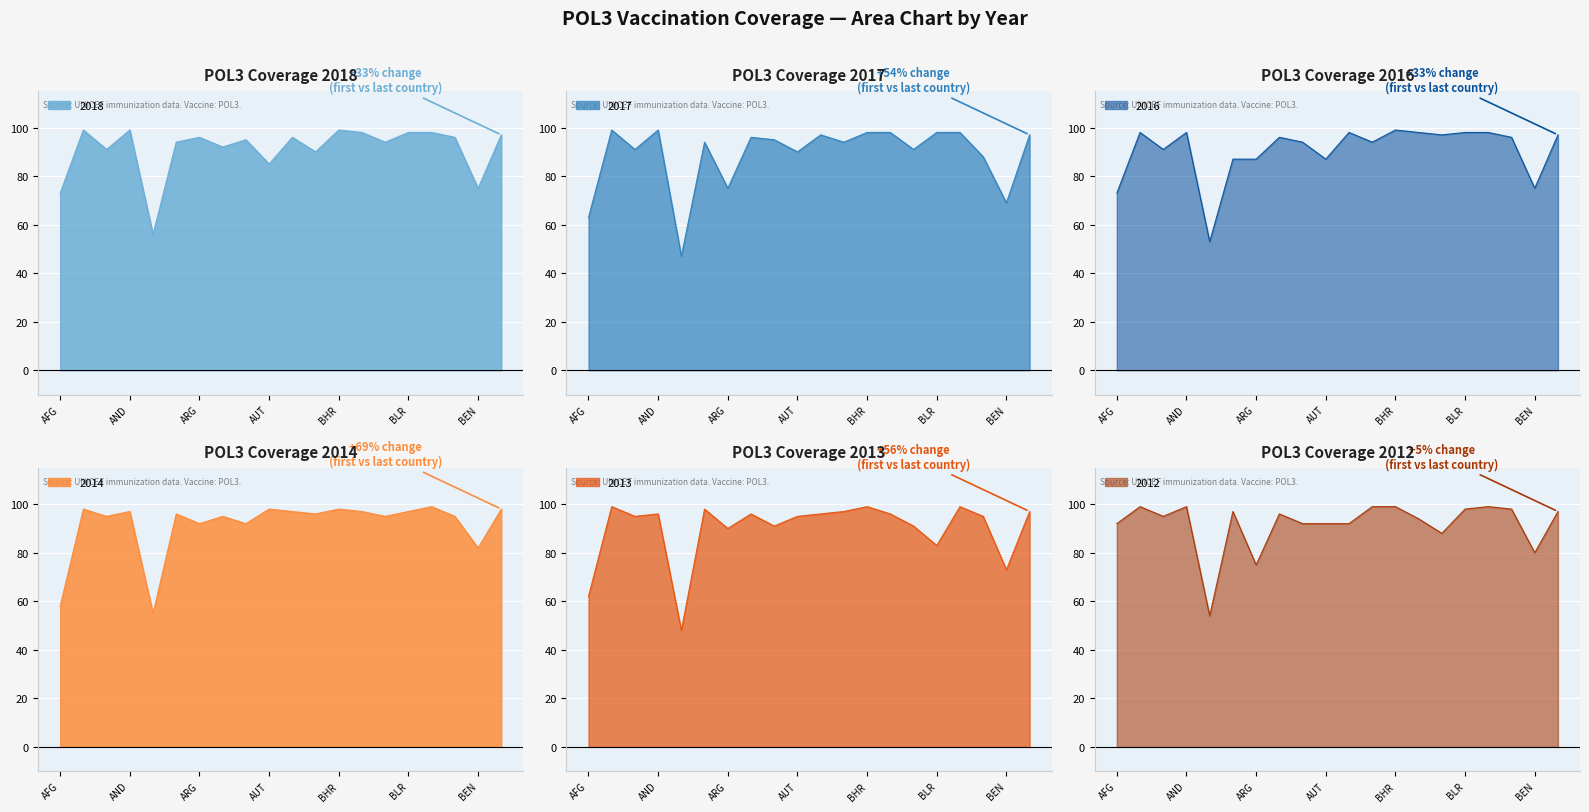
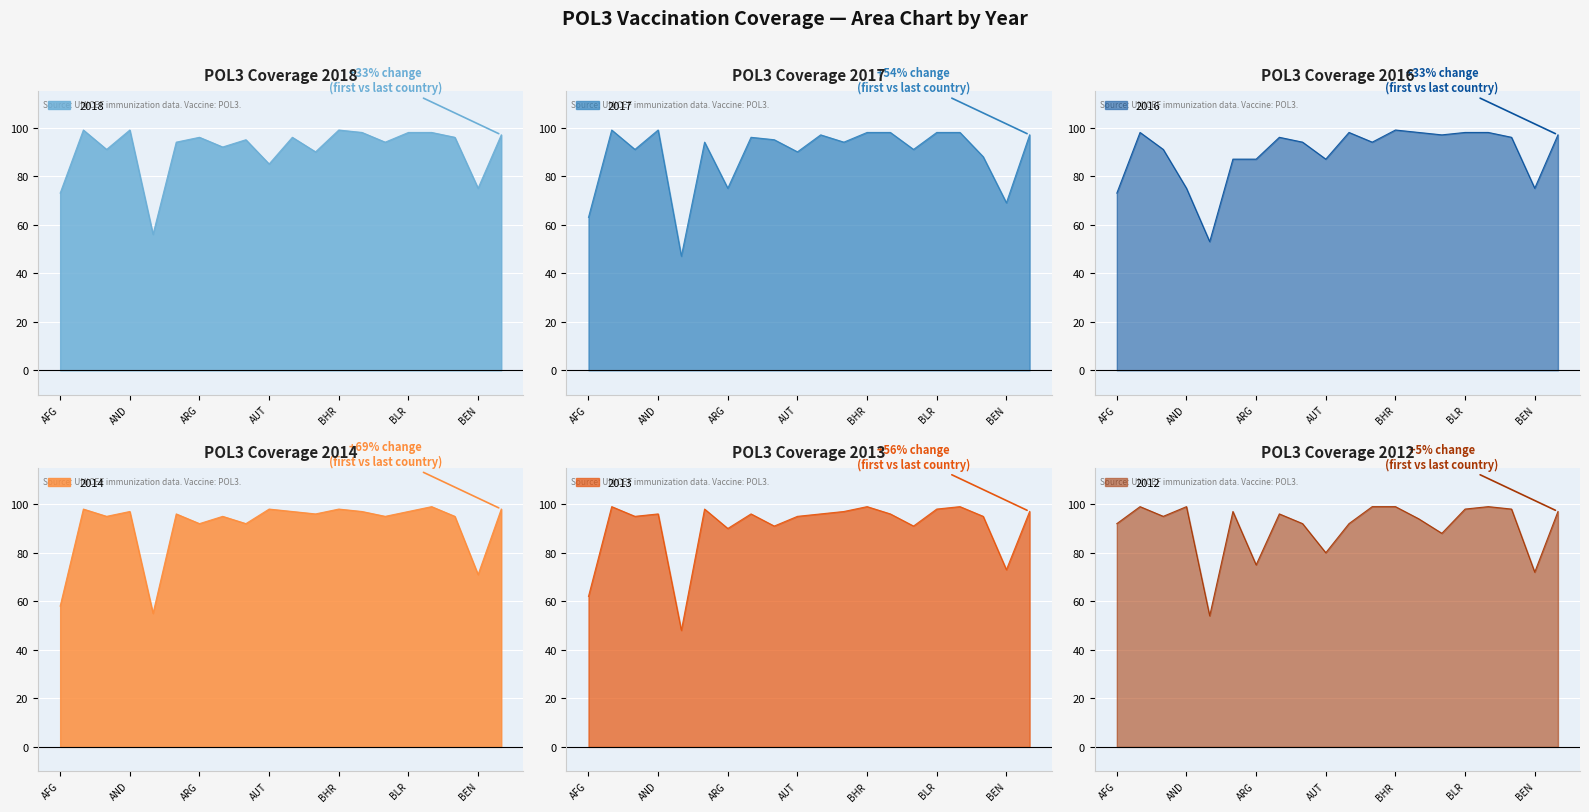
  {
    "POL3 Coverage 2018": {
      "AFG": 73,
      "AND": 99,
      "ARG": 96,
      "AUT": 85,
      "BEN": 75
    },
    "POL3 Coverage 2017": {
      "AFG": 63,
      "AND": 99,
      "ARG": 75,
      "AUT": 90,
      "BEN": 69
    },
    "POL3 Coverage 2016": {
      "AFG": 73,
-     "AND": 98,
+     "AND": 75,
      "ARG": 87,
      "AUT": 87,
      "BEN": 75
    },
    "POL3 Coverage 2014": {
      "AFG": 58,
      "AND": 97,
      "ARG": 92,
      "AUT": 98,
      "BHR": 98,
      "BLR": 97,
-     "BEN": 82
+     "BEN": 71
    },
    "POL3 Coverage 2013": {
      "AFG": 62,
      "AND": 96,
      "ARG": 90,
      "AUT": 95,
-     "BLR": 83,
+     "BLR": 98,
      "BEN": 73
    },
    "POL3 Coverage 2012": {
      "AFG": 92,
      "AND": 99,
      "ARG": 75,
-     "AUT": 92,
-     "BEN": 80
+     "AUT": 80,
+     "BEN": 72
    }
  }
